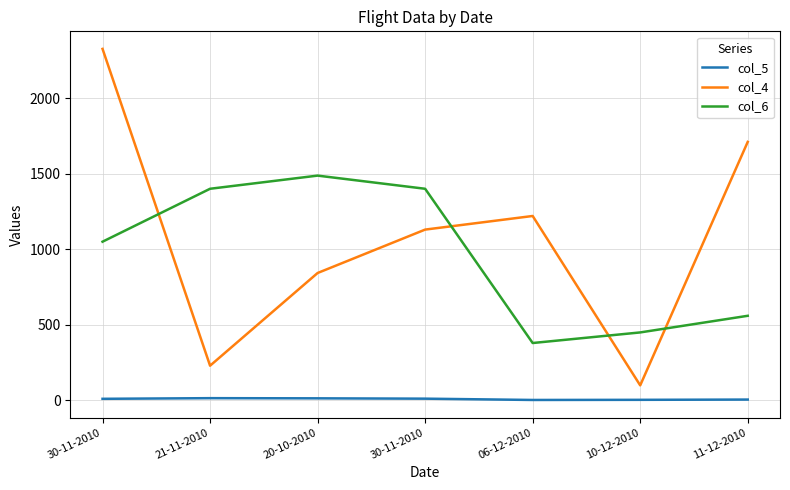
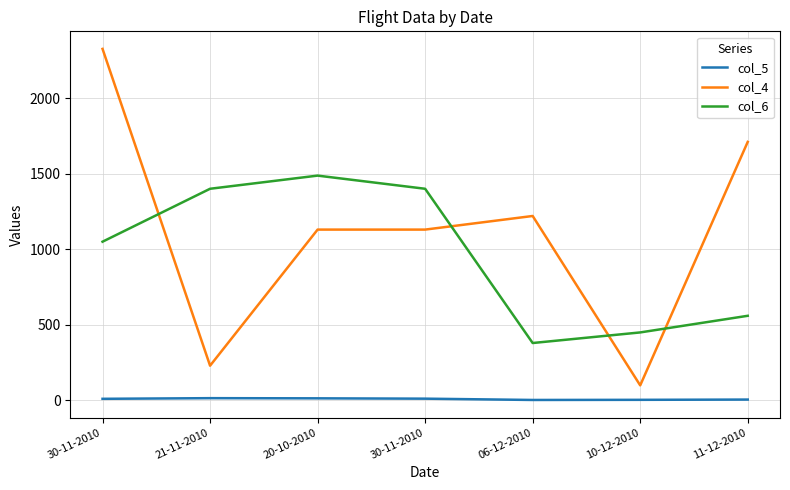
  {
    "col_5": {
      "21-11-2010": 20,
      "20-10-2010": 10,
      "06-12-2010": 0,
      "10-12-2010": 0,
      "11-12-2010": 10
    },
    "col_4": {
      "21-11-2010": 230,
-     "20-10-2010": 840,
+     "20-10-2010": 1130,
      "06-12-2010": 1220,
      "10-12-2010": 100,
      "11-12-2010": 1710
    },
    "col_6": {
      "21-11-2010": 1400,
      "20-10-2010": 1490,
      "06-12-2010": 380,
      "10-12-2010": 450,
      "11-12-2010": 560
    }
  }
